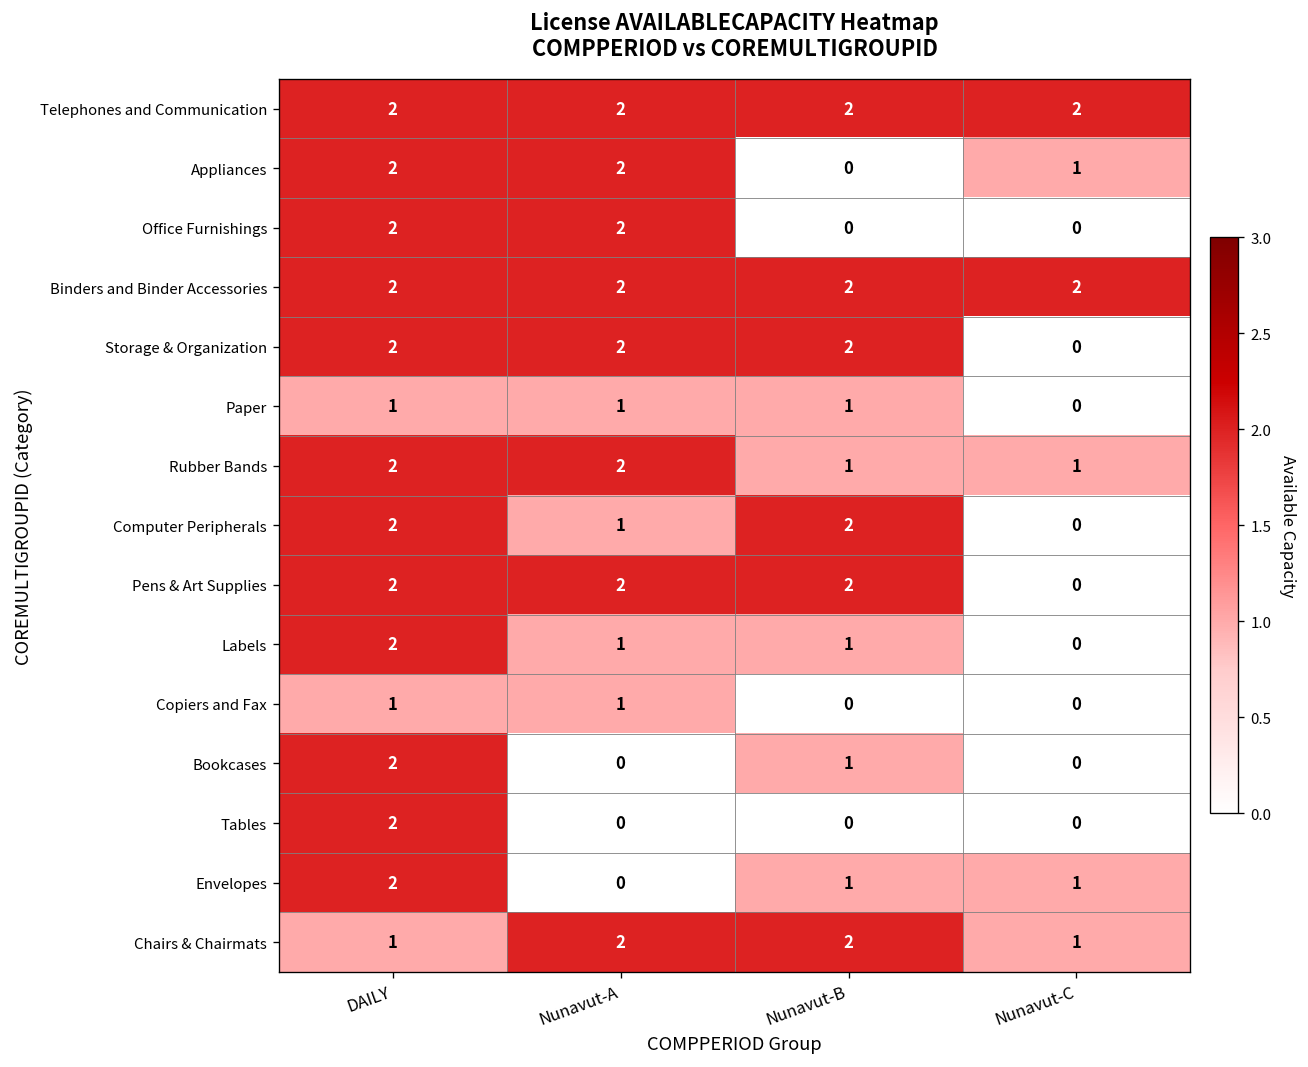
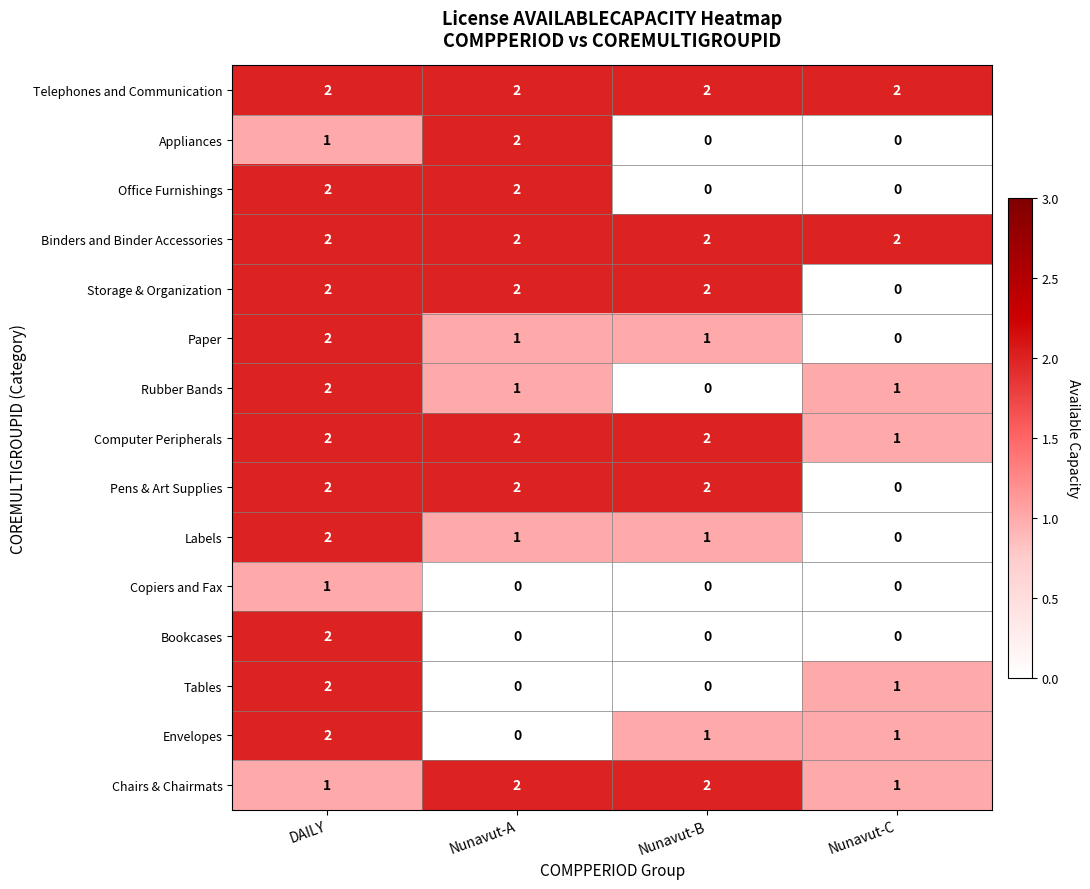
  {
    "Telephones and Communication": {
      "DAILY": 2,
      "Nunavut-A": 2,
      "Nunavut-B": 2,
      "Nunavut-C": 2
    },
    "Appliances": {
-     "DAILY": 2,
+     "DAILY": 1,
      "Nunavut-A": 2,
      "Nunavut-B": 0,
-     "Nunavut-C": 1
+     "Nunavut-C": 0
    },
    "Office Furnishings": {
      "DAILY": 2,
      "Nunavut-A": 2,
      "Nunavut-B": 0,
      "Nunavut-C": 0
    },
    "Binders and Binder Accessories": {
      "DAILY": 2,
      "Nunavut-A": 2,
      "Nunavut-B": 2,
      "Nunavut-C": 2
    },
    "Storage & Organization": {
      "DAILY": 2,
      "Nunavut-A": 2,
      "Nunavut-B": 2,
      "Nunavut-C": 0
    },
    "Paper": {
-     "DAILY": 1,
+     "DAILY": 2,
      "Nunavut-A": 1,
      "Nunavut-B": 1,
      "Nunavut-C": 0
    },
    "Rubber Bands": {
      "DAILY": 2,
-     "Nunavut-A": 2,
-     "Nunavut-B": 1,
+     "Nunavut-A": 1,
+     "Nunavut-B": 0,
      "Nunavut-C": 1
    },
    "Computer Peripherals": {
      "DAILY": 2,
-     "Nunavut-A": 1,
+     "Nunavut-A": 2,
      "Nunavut-B": 2,
-     "Nunavut-C": 0
+     "Nunavut-C": 1
    },
    "Pens & Art Supplies": {
      "DAILY": 2,
      "Nunavut-A": 2,
      "Nunavut-B": 2,
      "Nunavut-C": 0
    },
    "Labels": {
      "DAILY": 2,
      "Nunavut-A": 1,
      "Nunavut-B": 1,
      "Nunavut-C": 0
    },
    "Copiers and Fax": {
      "DAILY": 1,
-     "Nunavut-A": 1,
+     "Nunavut-A": 0,
      "Nunavut-B": 0,
      "Nunavut-C": 0
    },
    "Bookcases": {
      "DAILY": 2,
      "Nunavut-A": 0,
-     "Nunavut-B": 1,
+     "Nunavut-B": 0,
      "Nunavut-C": 0
    },
    "Tables": {
      "DAILY": 2,
      "Nunavut-A": 0,
      "Nunavut-B": 0,
-     "Nunavut-C": 0
+     "Nunavut-C": 1
    },
    "Envelopes": {
      "DAILY": 2,
      "Nunavut-A": 0,
      "Nunavut-B": 1,
      "Nunavut-C": 1
    },
    "Chairs & Chairmats": {
      "DAILY": 1,
      "Nunavut-A": 2,
      "Nunavut-B": 2,
      "Nunavut-C": 1
    }
  }
